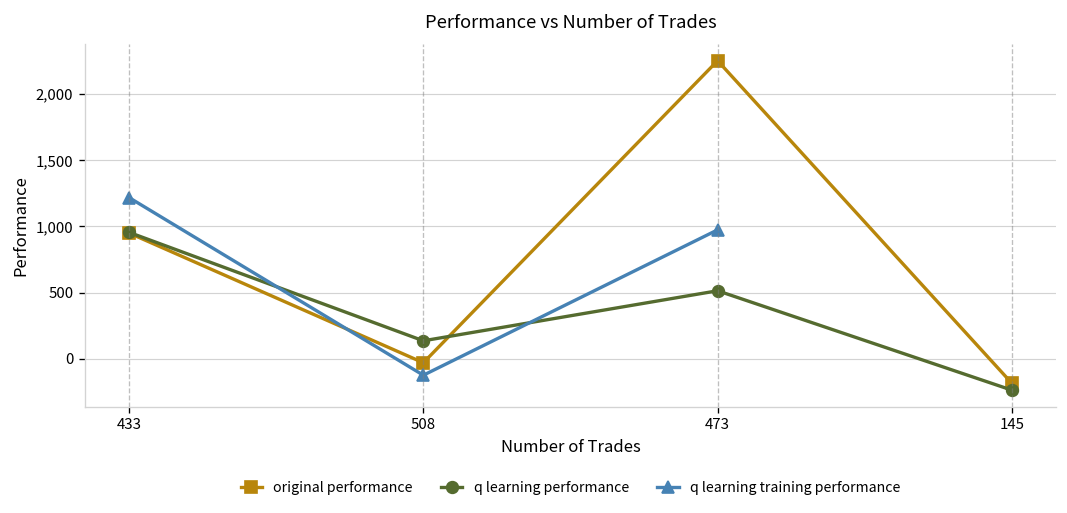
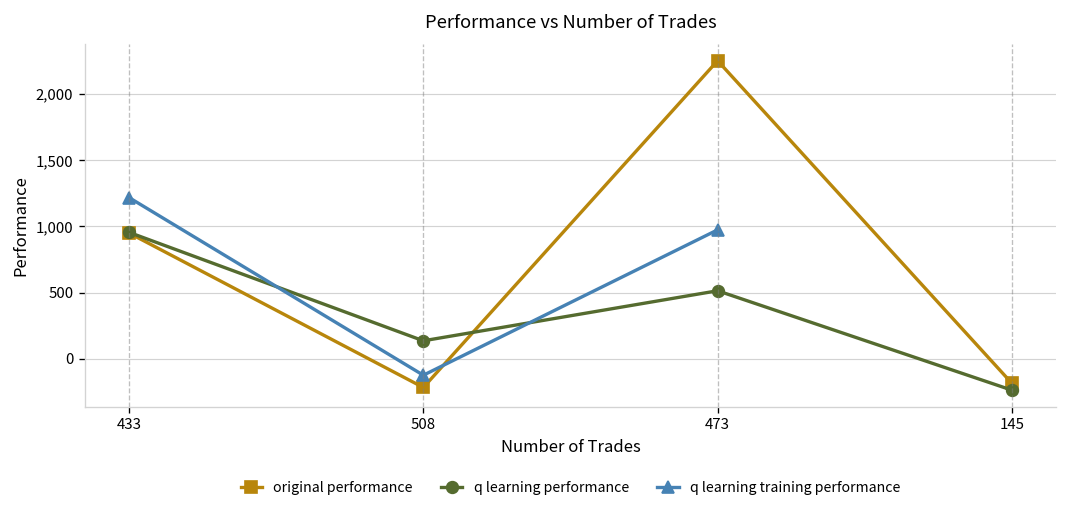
  {
    "original performance": {
-     "508": "-30",
+     "508": "-220",
      "473": "2,250",
      "145": "-190"
    },
    "q learning performance": {
      "508": "140",
      "473": "510",
      "145": "-240"
    },
    "q learning training performance": {
      "433": "1,220",
      "508": "-120",
      "473": "970"
    }
  }
